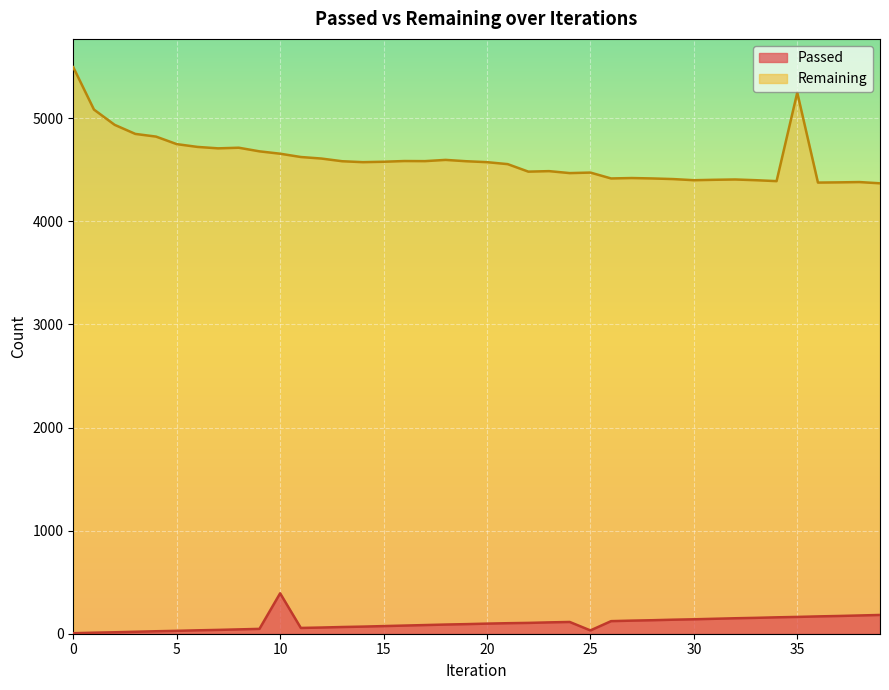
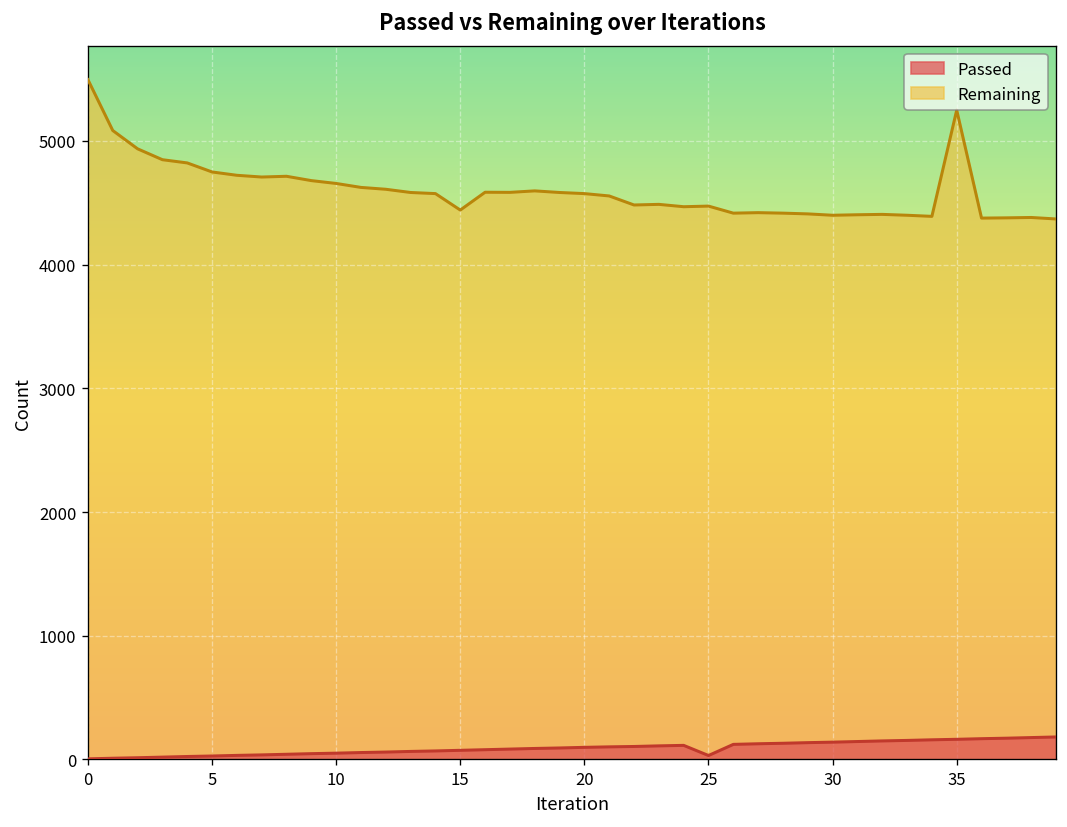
  {
    "Passed": {
      "0": 10,
      "5": 30,
-     "10": 390,
+     "10": 50,
      "15": 70,
      "20": 100,
      "25": 30,
      "30": 140,
      "35": 160
    },
    "Remaining": {
      "0": 5500,
      "5": 4750,
      "10": 4660,
-     "15": 4580,
+     "15": 4440,
      "20": 4570,
      "25": 4470,
      "30": 4400,
      "35": 5250
    }
  }
